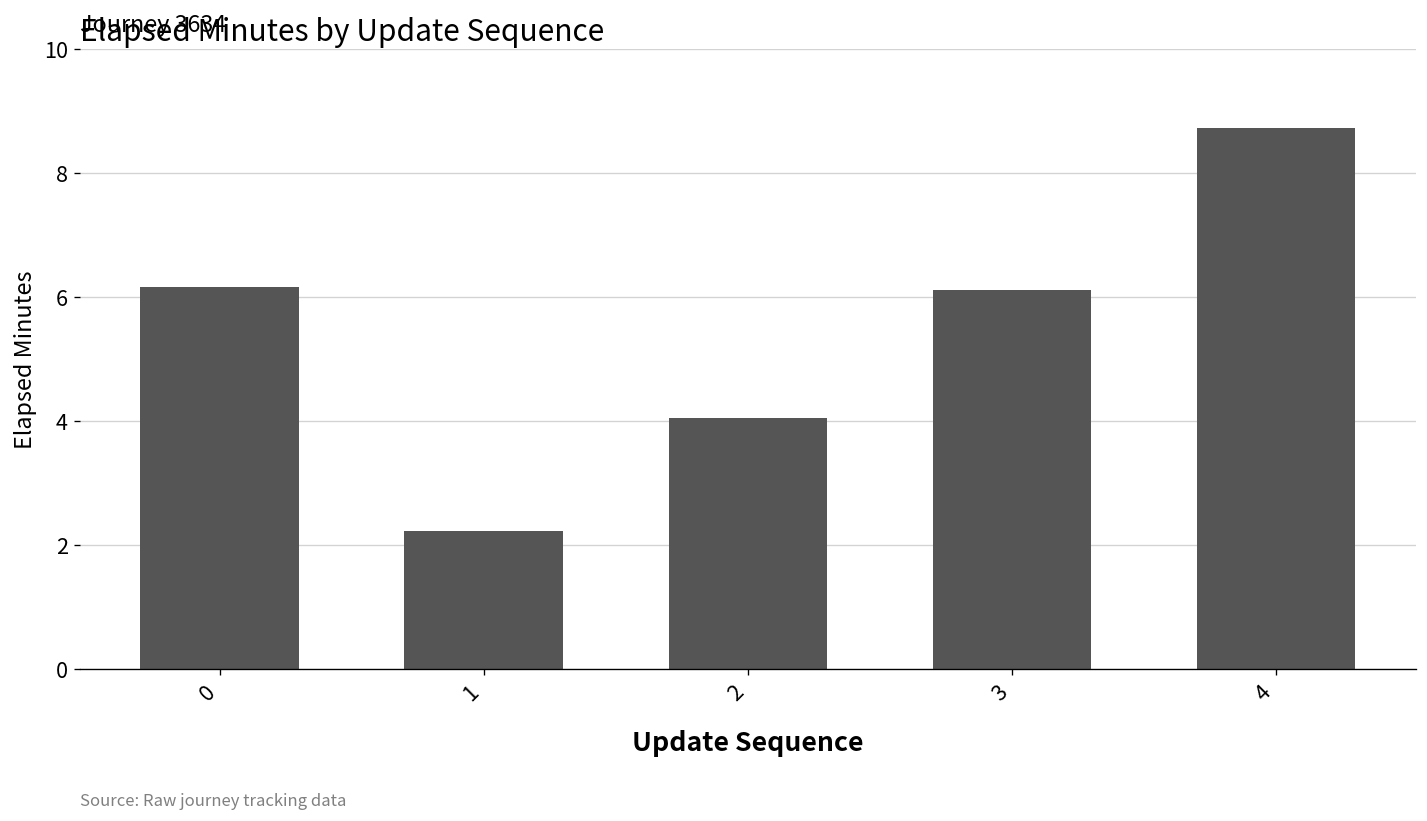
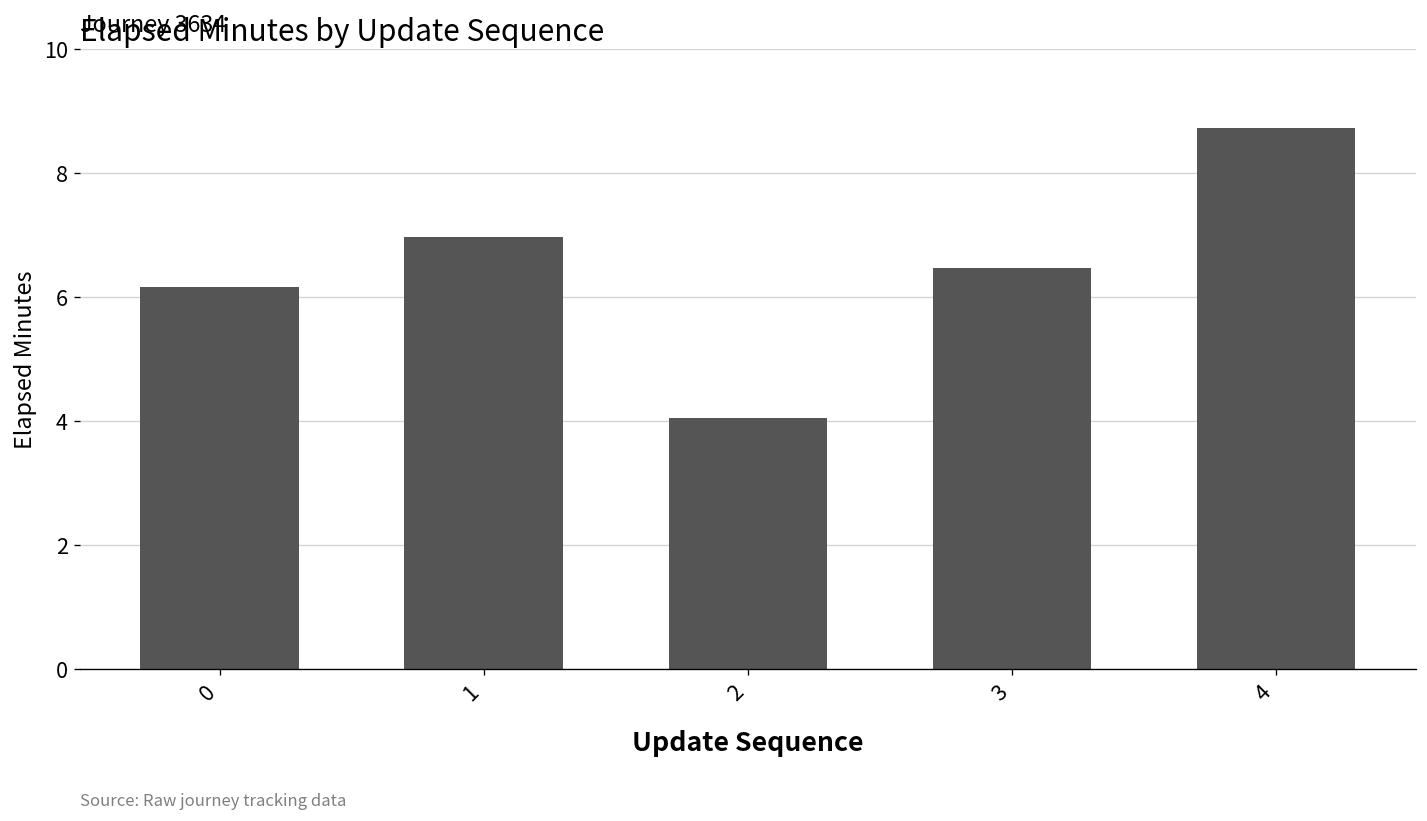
  {
    "0": 6.2,
-   "1": 2.2,
+   "1": 7.0,
    "2": 4.1,
-   "3": 6.1,
+   "3": 6.5,
    "4": 8.7
  }
